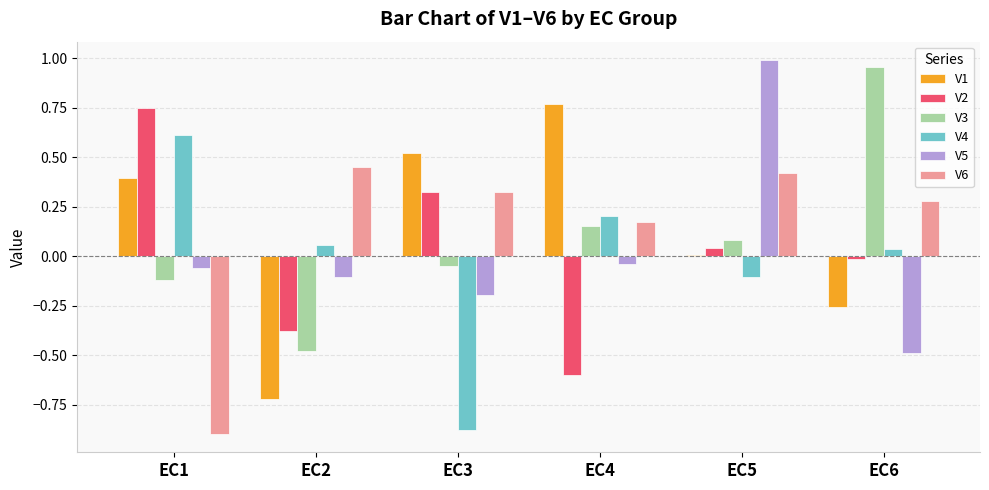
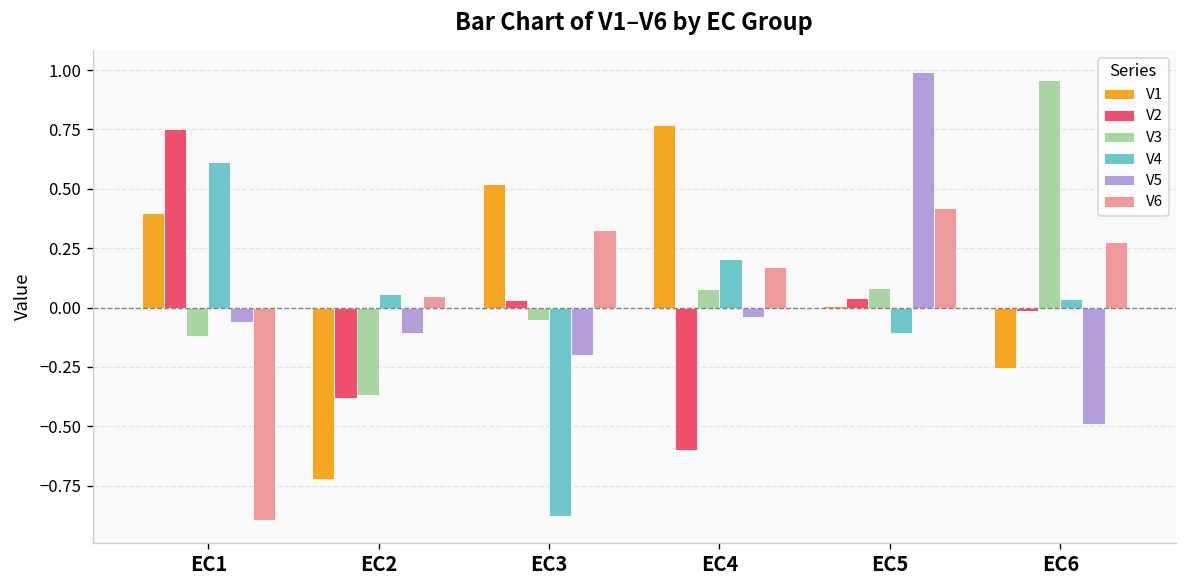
  {
    "V1": {
      "EC1": 0.40,
      "EC2": -0.72,
      "EC3": 0.52,
      "EC4": 0.77,
      "EC6": -0.26
    },
    "V2": {
      "EC1": 0.75,
      "EC2": -0.38,
-     "EC3": 0.32,
+     "EC3": 0.03,
      "EC4": -0.60,
      "EC5": 0.04,
      "EC6": -0.01
    },
    "V3": {
      "EC1": -0.12,
-     "EC2": -0.48,
+     "EC2": -0.37,
      "EC3": -0.05,
-     "EC4": 0.15,
+     "EC4": 0.08,
      "EC5": 0.08,
      "EC6": 0.96
    },
    "V4": {
      "EC1": 0.61,
      "EC2": 0.06,
      "EC3": -0.88,
      "EC4": 0.21,
      "EC5": -0.11,
      "EC6": 0.03
    },
    "V5": {
      "EC1": -0.06,
      "EC2": -0.11,
      "EC3": -0.20,
      "EC4": -0.04,
      "EC5": 0.99,
      "EC6": -0.49
    },
    "V6": {
      "EC1": -0.90,
-     "EC2": 0.45,
+     "EC2": 0.05,
      "EC3": 0.33,
      "EC4": 0.17,
      "EC5": 0.42,
      "EC6": 0.28
    }
  }
